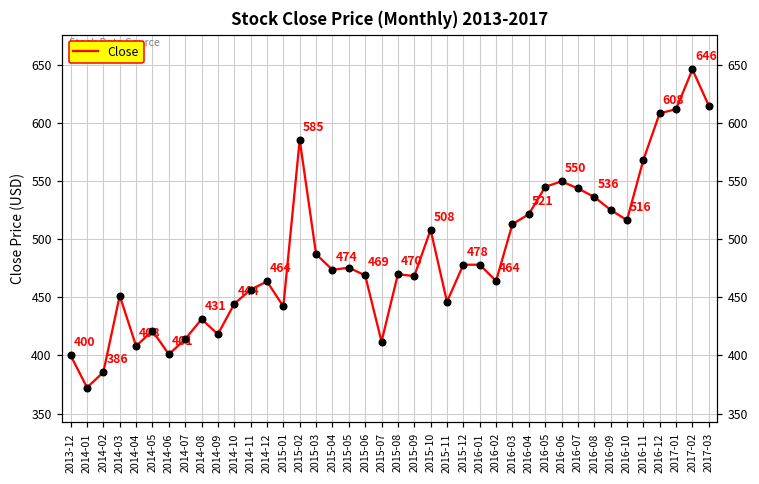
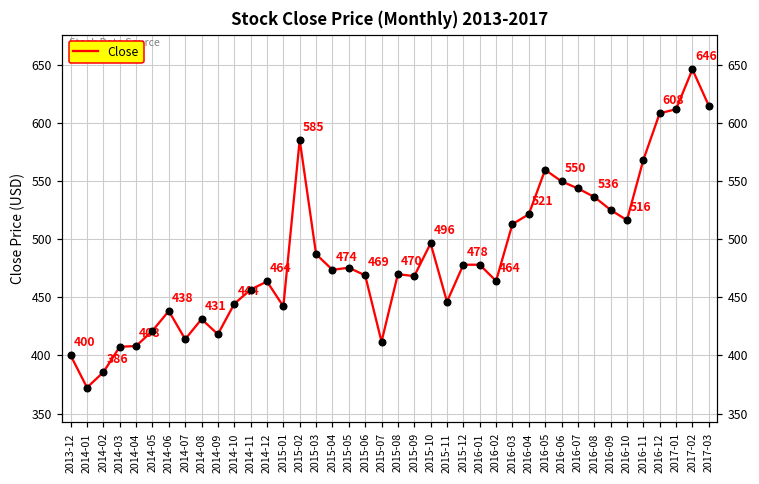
  {
    "2013-12": 400,
    "2014-02": 386,
-   "2014-03": 451,
-   "2014-06": 401,
+   "2014-03": 407,
+   "2014-06": 438,
    "2014-08": 431,
    "2014-12": 464,
    "2015-02": 585,
    "2015-04": 474,
    "2015-06": 469,
    "2015-08": 470,
-   "2015-10": 508,
+   "2015-10": 496,
    "2016-01": 478,
    "2016-02": 464,
    "2016-04": 521,
-   "2016-05": 545,
+   "2016-05": 560,
    "2016-06": 550,
    "2016-08": 536,
    "2016-10": 516,
    "2017-02": 646
  }
